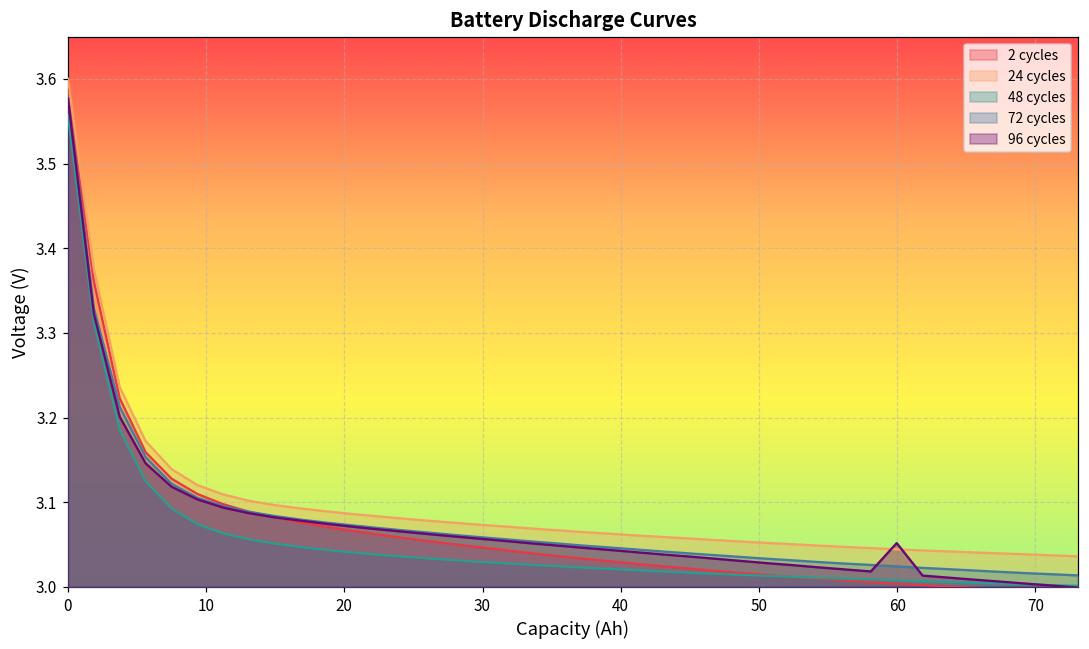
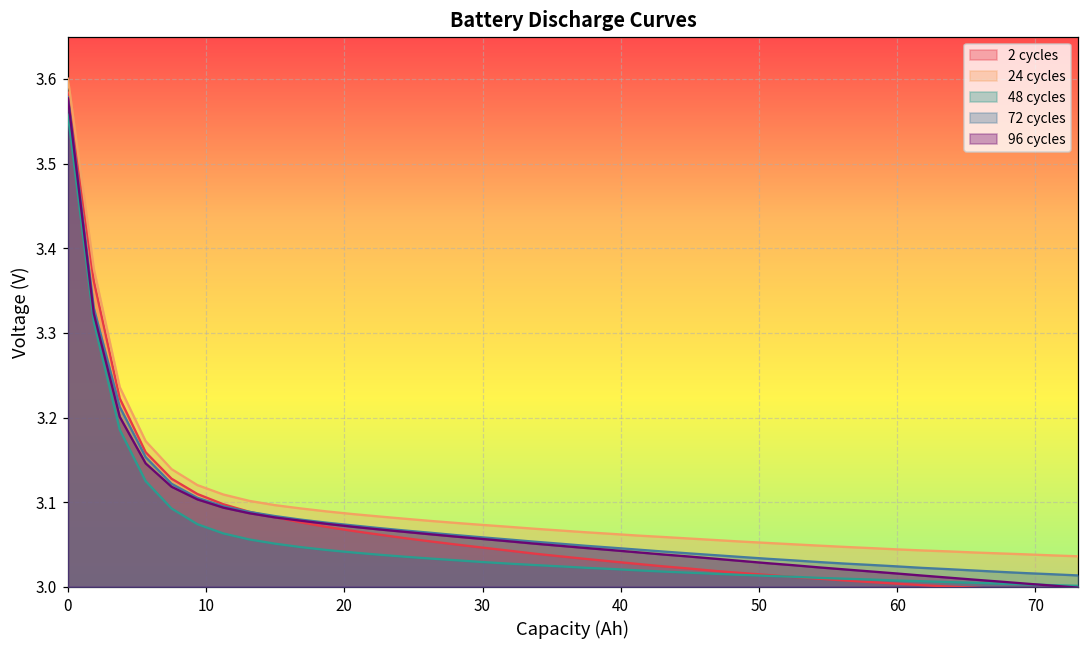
  {
    "96 cycles": {
-     "60": 3.05
+     "60": 3.02
    }
  }
